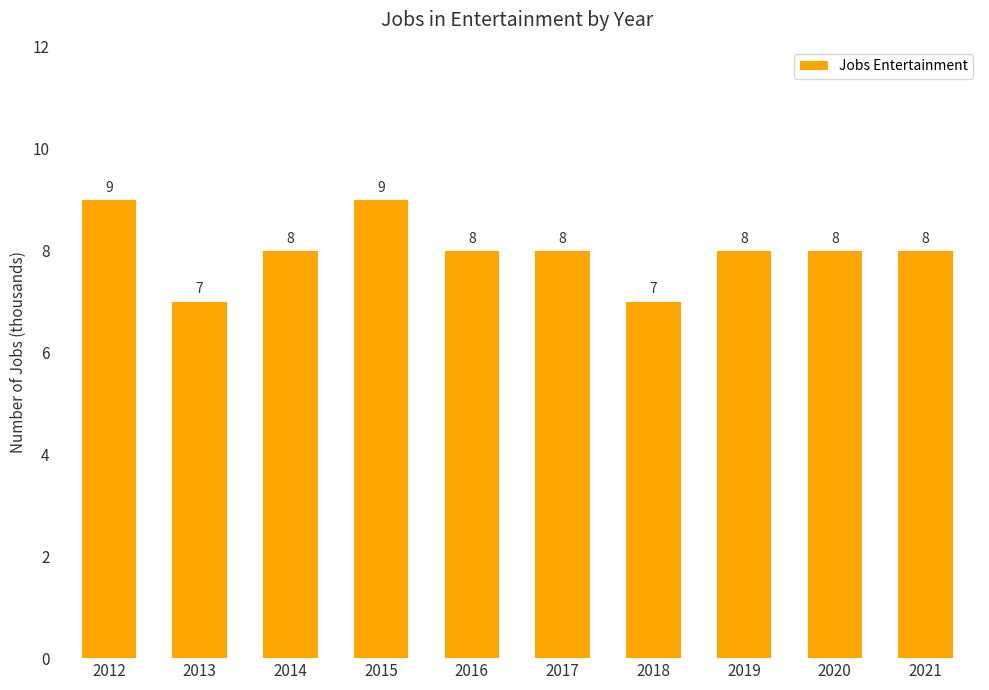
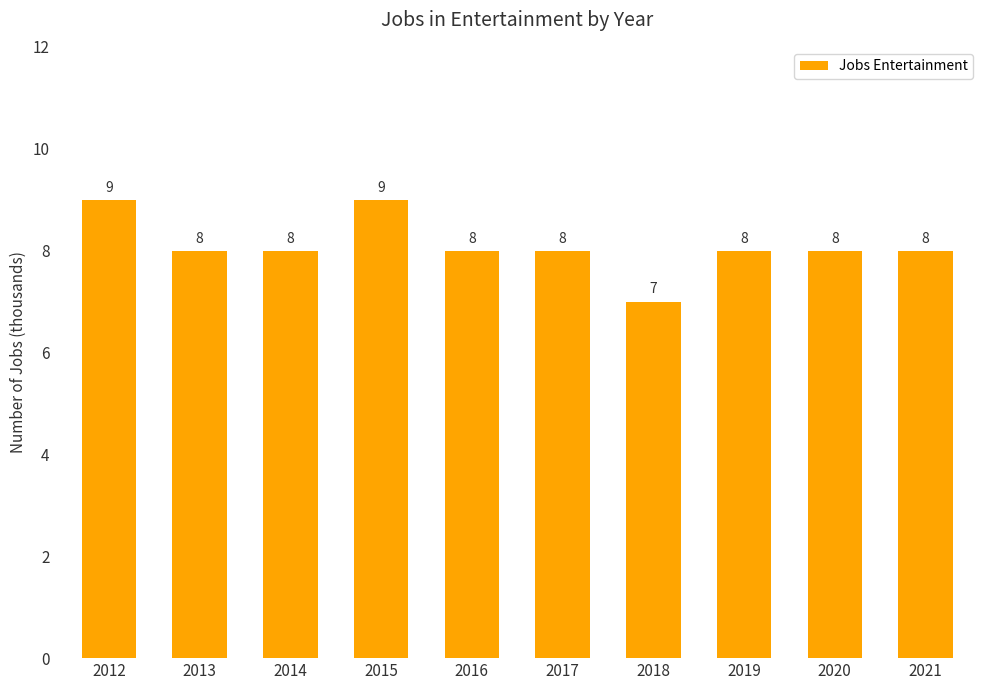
  {
    "2012": 9,
-   "2013": 7,
+   "2013": 8,
    "2014": 8,
    "2015": 9,
    "2016": 8,
    "2017": 8,
    "2018": 7,
    "2019": 8,
    "2020": 8,
    "2021": 8
  }
